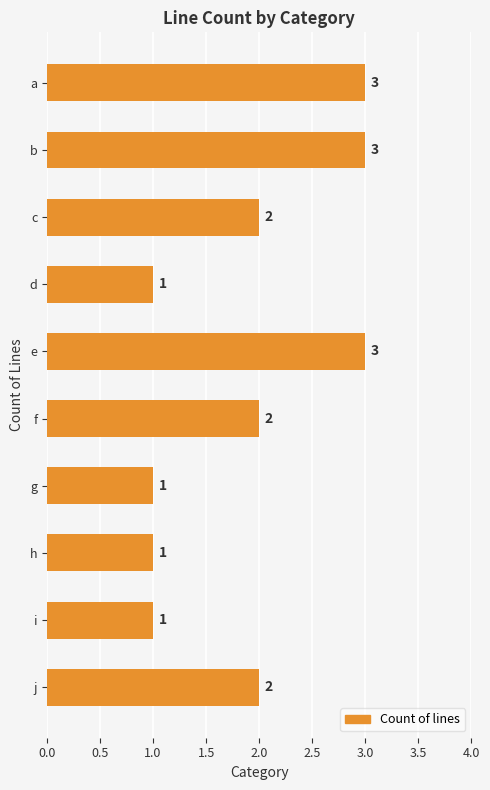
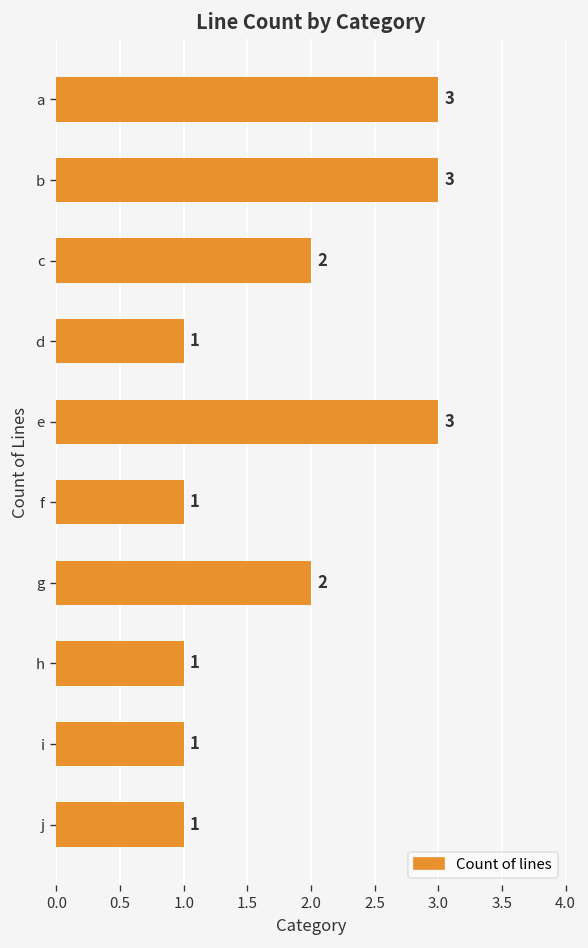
  {
    "a": 3,
    "b": 3,
    "c": 2,
    "d": 1,
    "e": 3,
-   "f": 2,
-   "g": 1,
+   "f": 1,
+   "g": 2,
    "h": 1,
    "i": 1,
-   "j": 2
+   "j": 1
  }
